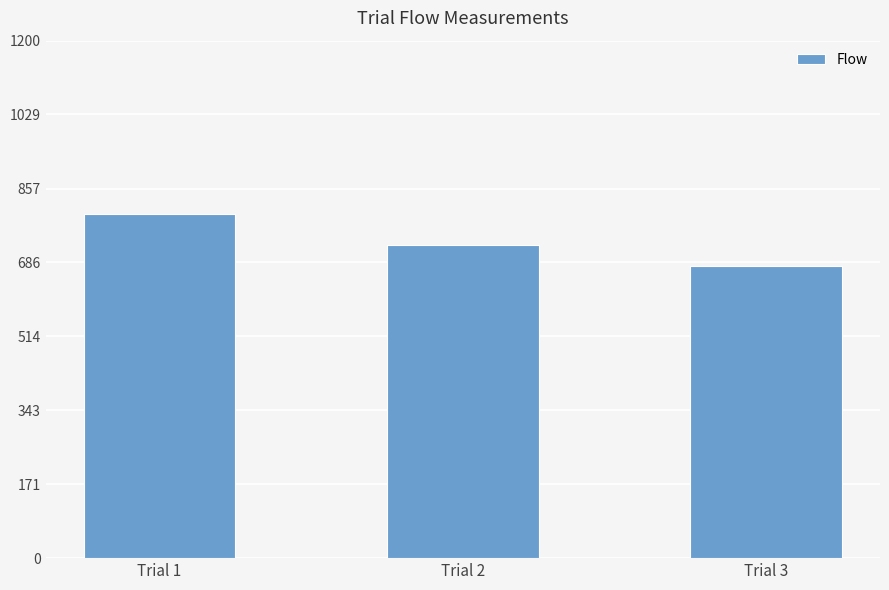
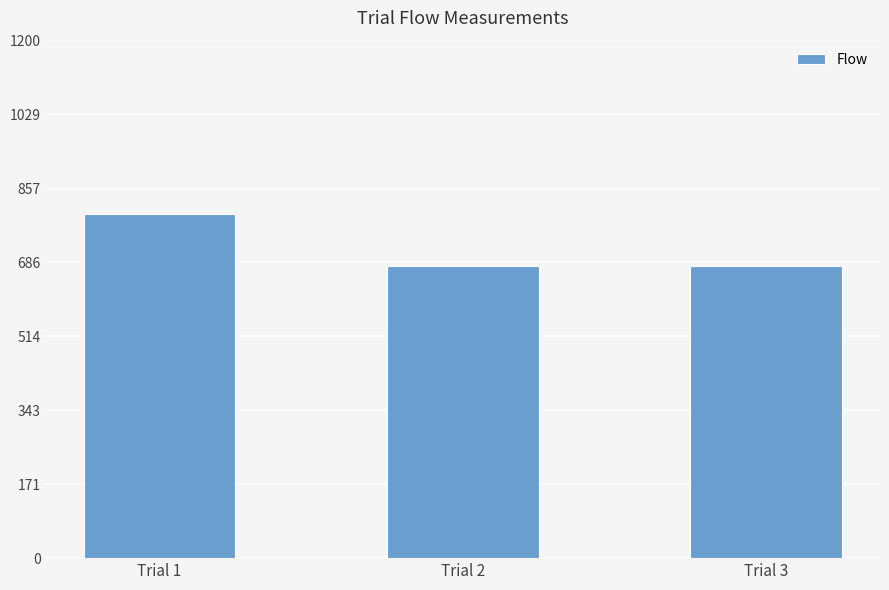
  {
    "Trial 1": 800,
-   "Trial 2": 730,
+   "Trial 2": 680,
    "Trial 3": 680
  }
